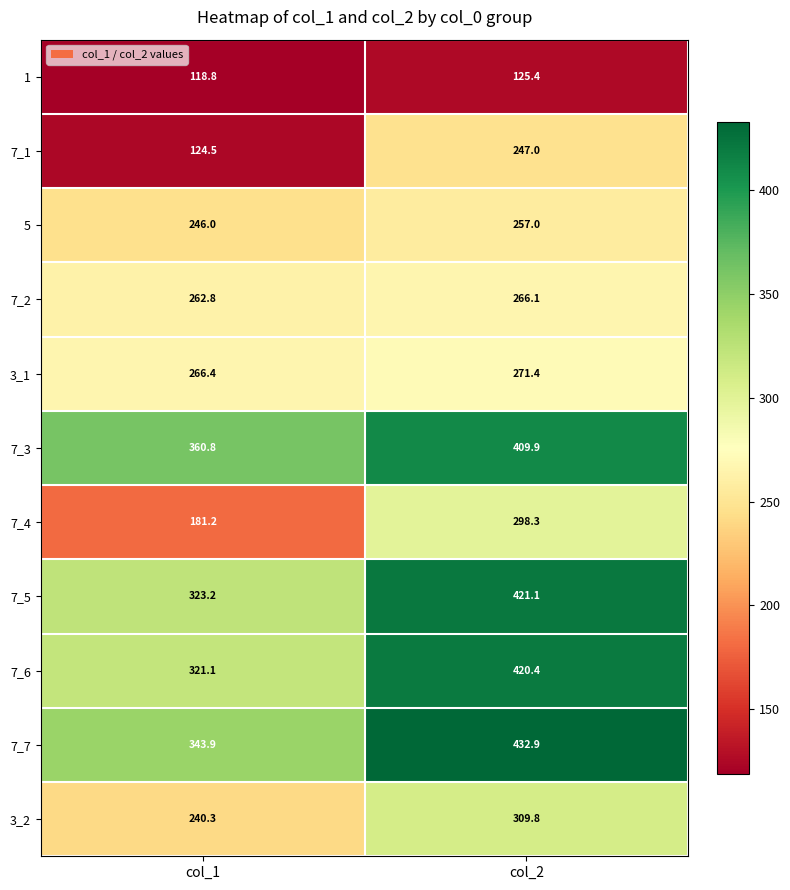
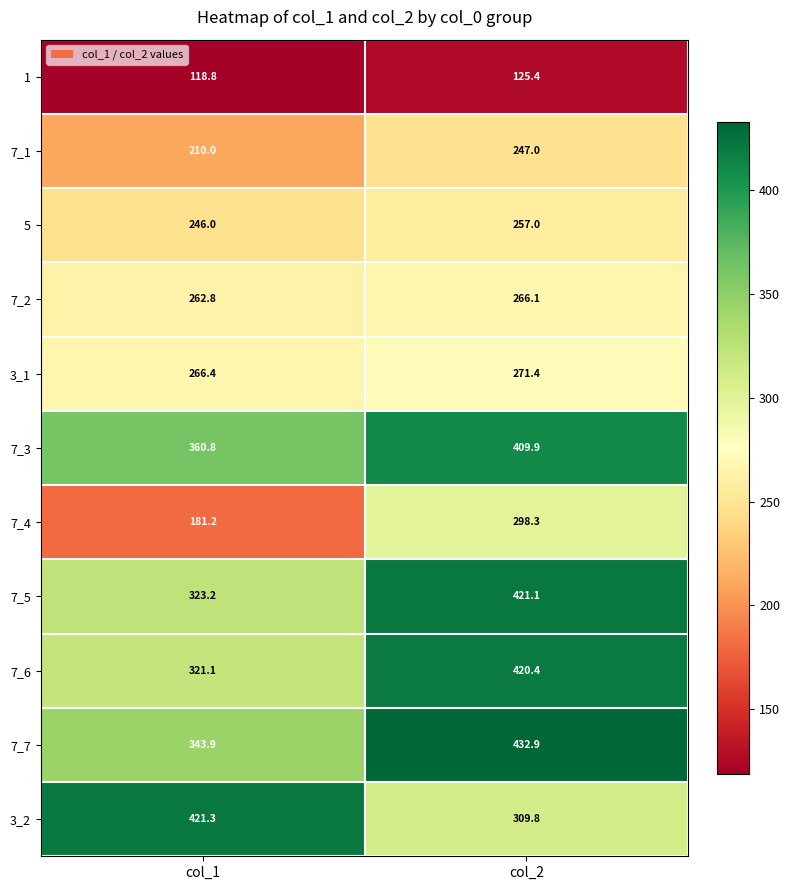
  {
    "1": {
      "col_1": 118.8,
      "col_2": 125.4
    },
    "7_1": {
-     "col_1": 124.5,
+     "col_1": 210.0,
      "col_2": 247.0
    },
    "5": {
      "col_1": 246.0,
      "col_2": 257.0
    },
    "7_2": {
      "col_1": 262.8,
      "col_2": 266.1
    },
    "3_1": {
      "col_1": 266.4,
      "col_2": 271.4
    },
    "7_3": {
      "col_1": 360.8,
      "col_2": 409.9
    },
    "7_4": {
      "col_1": 181.2,
      "col_2": 298.3
    },
    "7_5": {
      "col_1": 323.2,
      "col_2": 421.1
    },
    "7_6": {
      "col_1": 321.1,
      "col_2": 420.4
    },
    "7_7": {
      "col_1": 343.9,
      "col_2": 432.9
    },
    "3_2": {
-     "col_1": 240.3,
+     "col_1": 421.3,
      "col_2": 309.8
    }
  }
